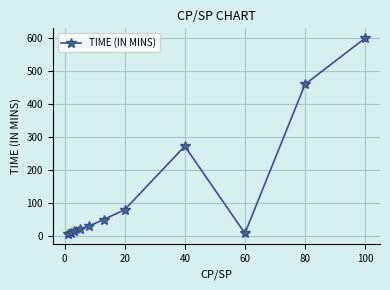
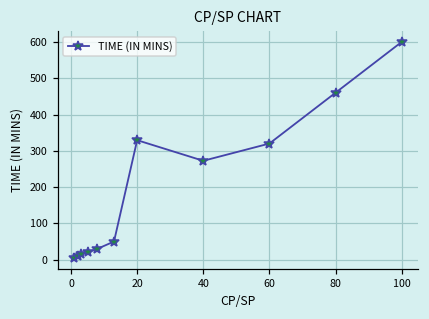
  {
-   "20": 80,
+   "20": 330,
    "40": 270,
-   "60": 10,
+   "60": 320,
    "80": 460,
    "100": 600
  }
